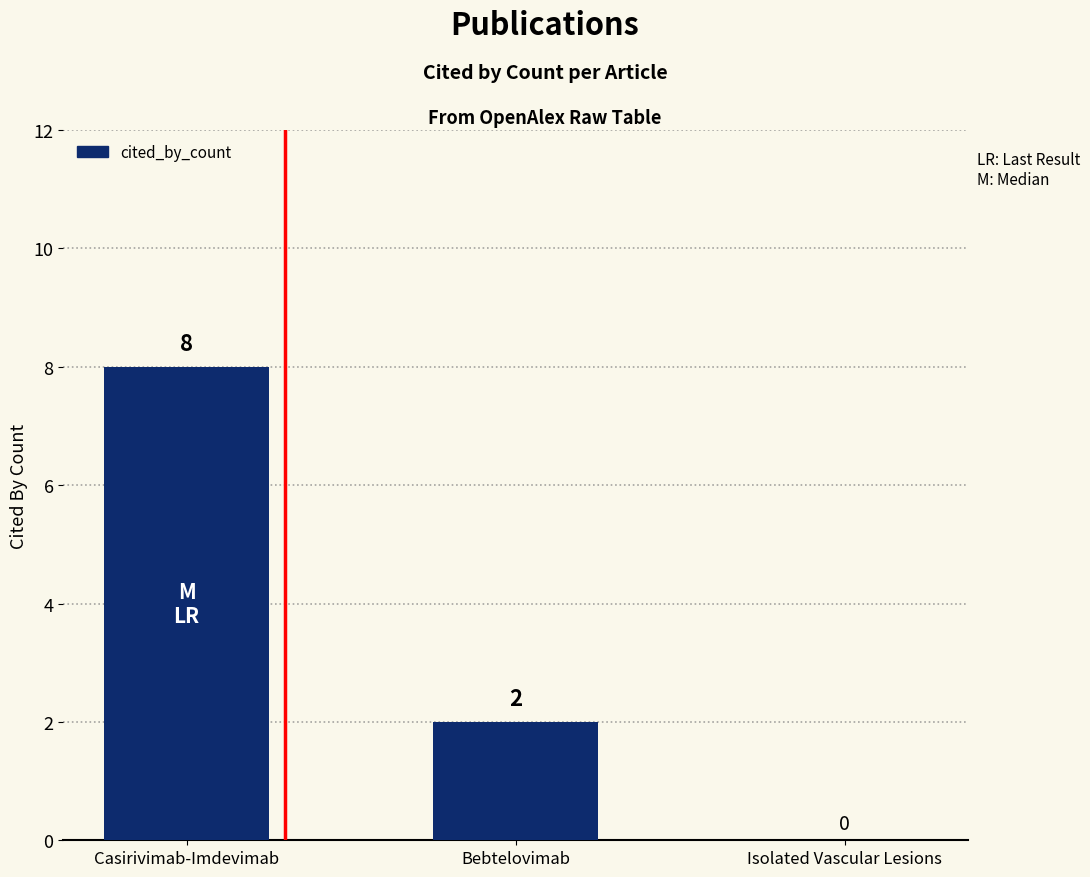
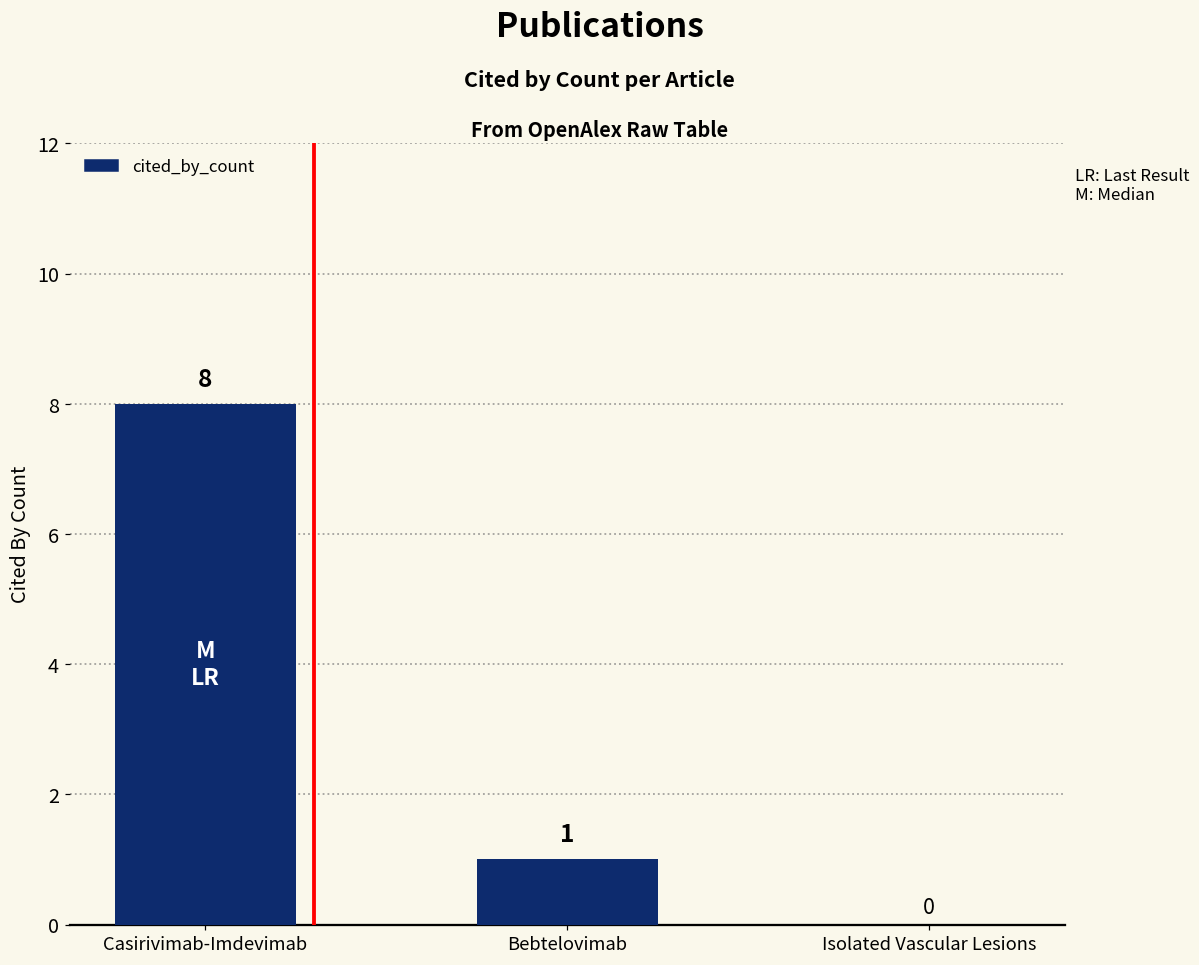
  {
    "Casirivimab-Imdevimab": 8,
-   "Bebtelovimab": 2,
+   "Bebtelovimab": 1,
    "Isolated Vascular Lesions": 0
  }
